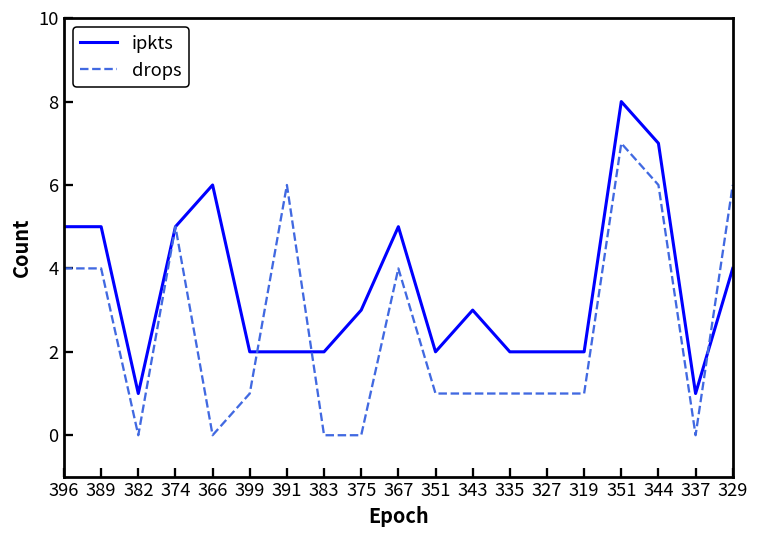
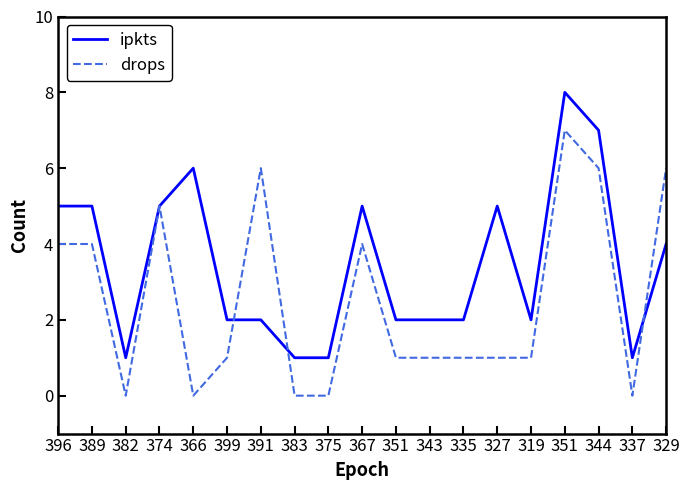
  {
    "ipkts": {
      "396": 5,
      "389": 5,
      "382": 1,
      "366": 6,
      "399": 2,
      "391": 2,
-     "383": 2,
-     "375": 3,
+     "383": 1,
+     "375": 1,
      "367": 5,
-     "343": 3,
+     "343": 2,
      "335": 2,
-     "327": 2,
+     "327": 5,
      "319": 2,
      "344": 7,
      "337": 1,
      "329": 4
    },
    "drops": {
      "396": 4,
      "389": 4,
      "382": 0,
      "366": 0,
      "399": 1,
      "391": 6,
      "383": 0,
      "375": 0,
      "367": 4,
      "343": 1,
      "335": 1,
      "327": 1,
      "319": 1,
      "344": 6,
      "337": 0,
      "329": 6
    }
  }
